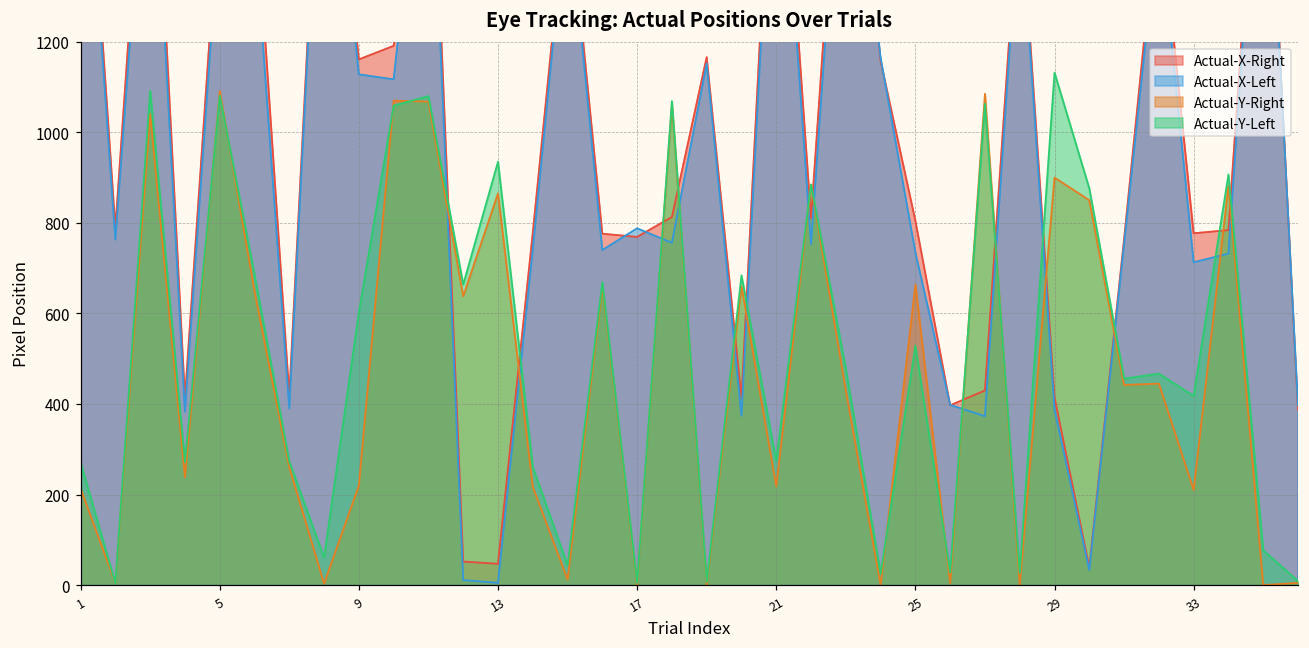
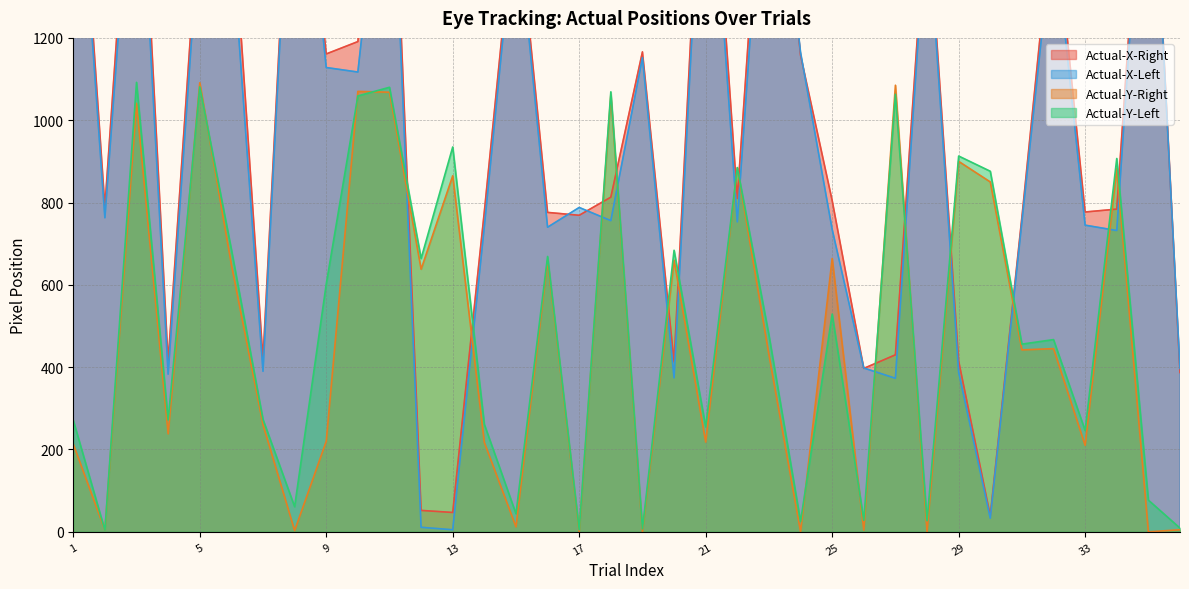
  {
    "Actual-X-Left": {
      "9": 1130,
      "13": 10,
      "17": 790,
      "25": 740,
      "29": 390,
-     "33": 710
+     "33": 750
    },
    "Actual-Y-Left": {
      "1": 270,
      "5": 1080,
      "9": 600,
      "13": 940,
-     "21": 280,
+     "21": 260,
      "25": 530,
-     "29": 1130,
-     "33": 420
+     "29": 910,
+     "33": 250
    }
  }
